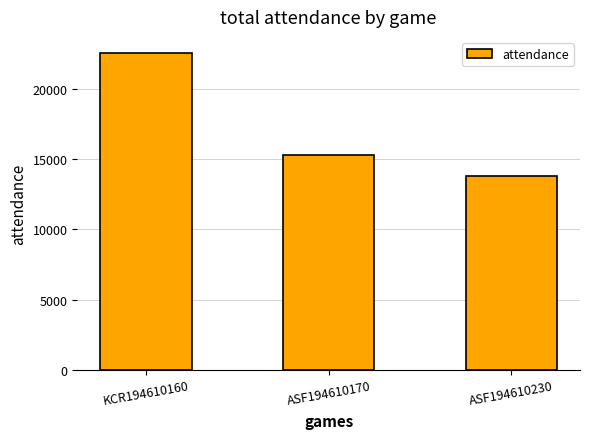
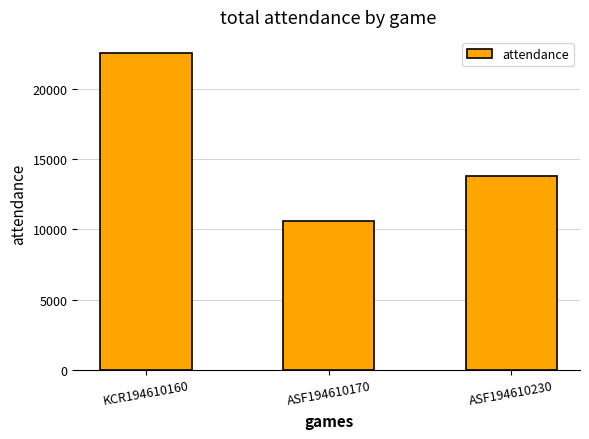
  {
    "KCR194610160": 22600,
-   "ASF194610170": 15300,
+   "ASF194610170": 10600,
    "ASF194610230": 13800
  }
